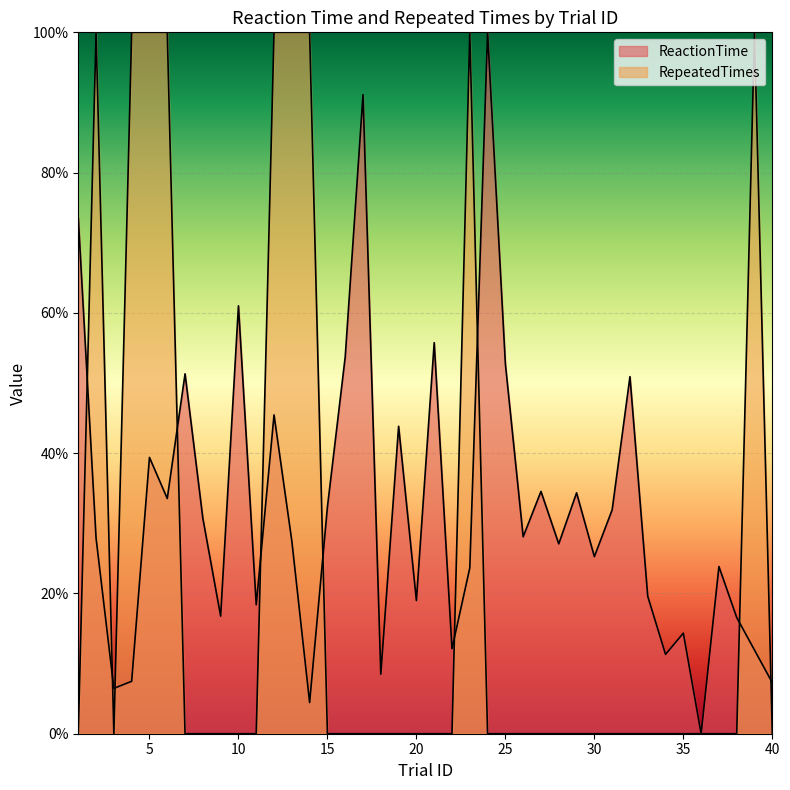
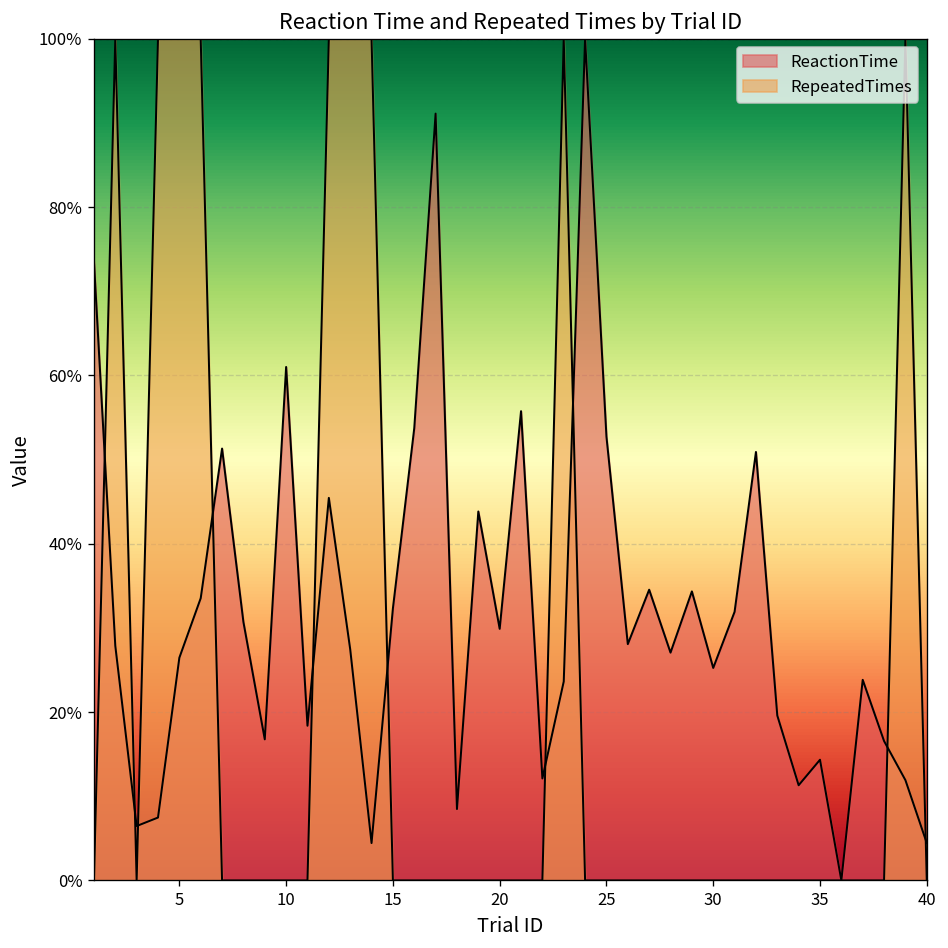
  {
    "ReactionTime": {
-     "5": "39%",
+     "5": "26%",
      "10": "61%",
      "15": "32%",
-     "20": "19%",
+     "20": "30%",
      "25": "53%",
      "30": "25%",
      "35": "14%",
-     "40": "7%"
+     "40": "4%"
    },
    "RepeatedTimes": {
      "5": "100%",
      "10": "0%",
      "15": "0%",
      "20": "0%",
      "25": "0%",
      "30": "0%",
      "35": "0%",
      "40": "0%"
    }
  }
